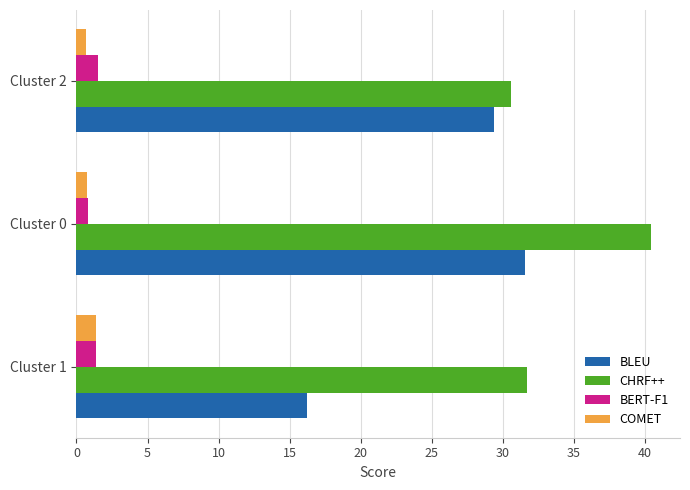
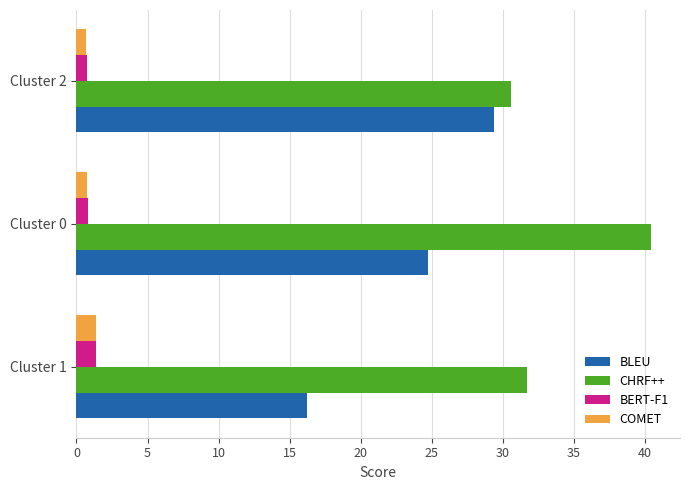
  {
    "BLEU": {
      "Cluster 2": 29.3,
-     "Cluster 0": 31.5,
+     "Cluster 0": 24.7,
      "Cluster 1": 16.2
    },
    "CHRF++": {
      "Cluster 2": 30.6,
      "Cluster 0": 40.4,
      "Cluster 1": 31.7
    },
    "BERT-F1": {
-     "Cluster 2": 1.5,
+     "Cluster 2": 0.8,
      "Cluster 0": 0.8,
      "Cluster 1": 1.4
    },
    "COMET": {
      "Cluster 2": 0.7,
      "Cluster 0": 0.7,
      "Cluster 1": 1.4
    }
  }
